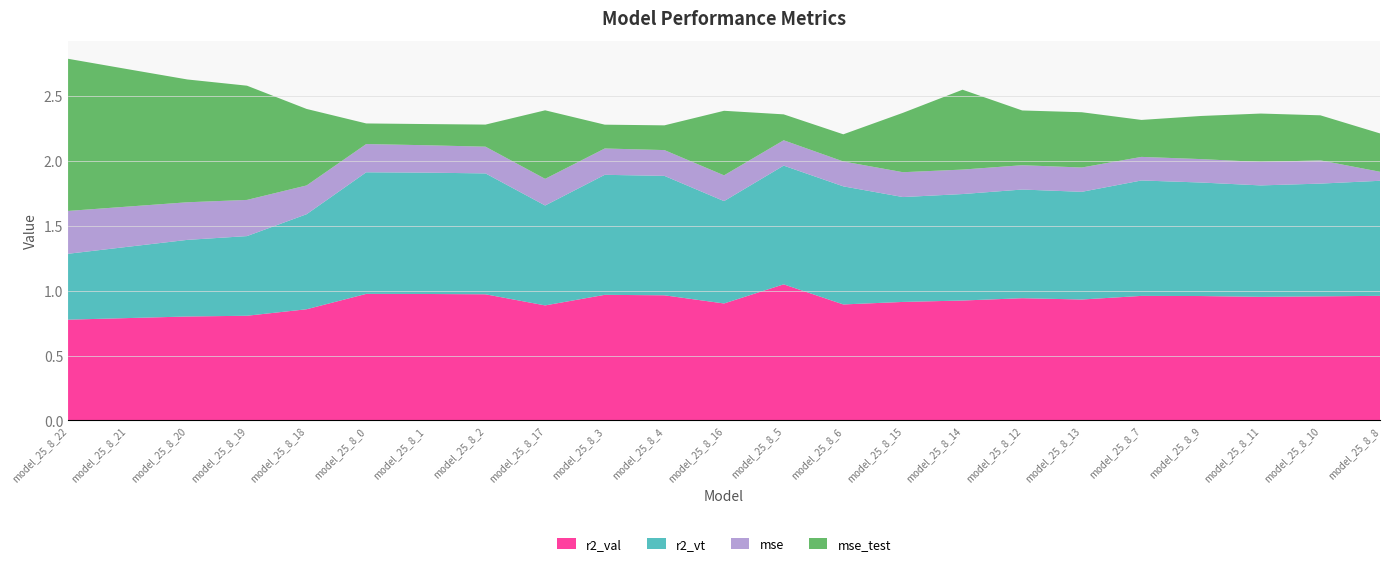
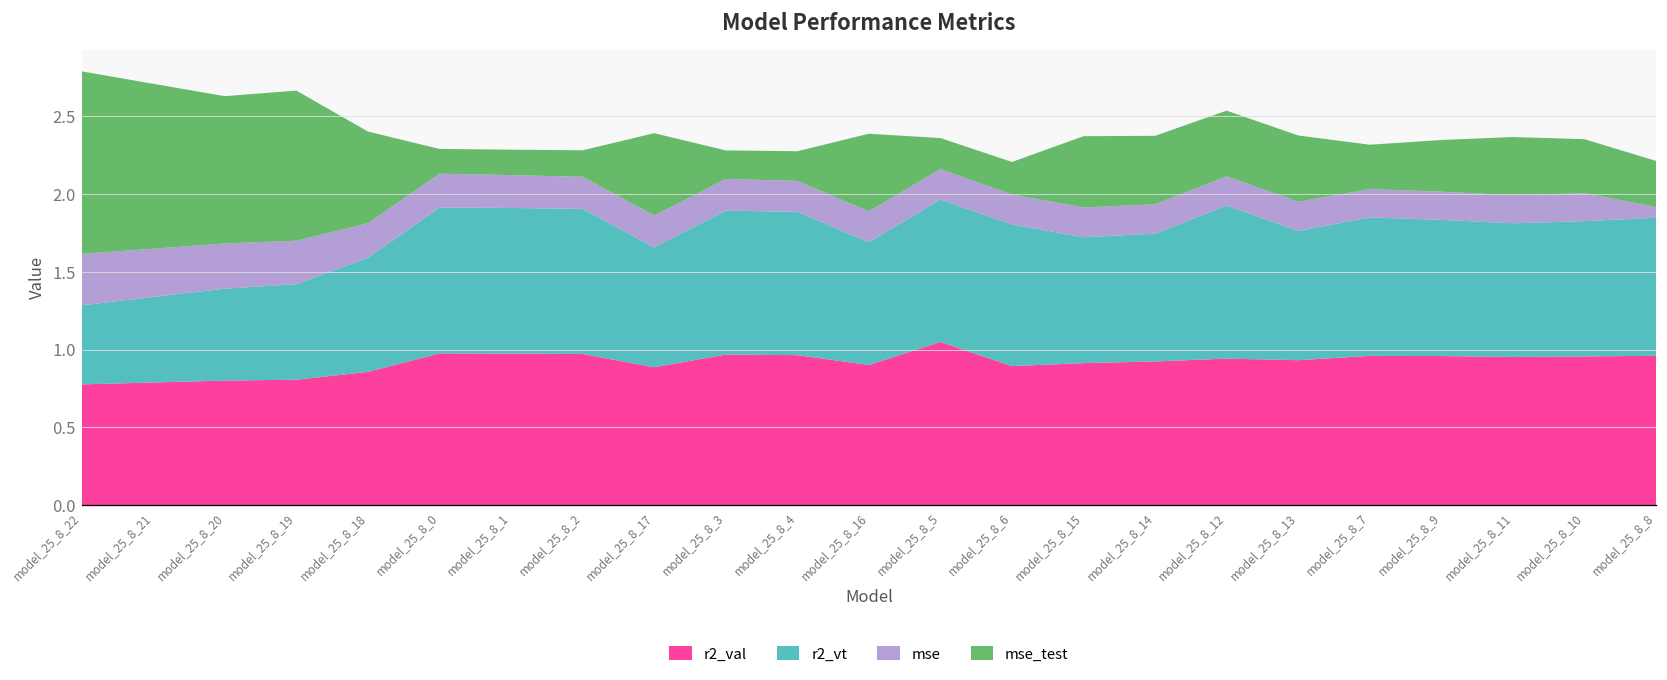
  {
    "r2_val": {
      "model_25_8_22": 0.78,
      "model_25_8_21": 0.79,
      "model_25_8_20": 0.80,
      "model_25_8_19": 0.81,
      "model_25_8_18": 0.86,
      "model_25_8_0": 0.98,
      "model_25_8_1": 0.97,
      "model_25_8_2": 0.97,
      "model_25_8_17": 0.89,
      "model_25_8_3": 0.97,
      "model_25_8_4": 0.96,
      "model_25_8_16": 0.90,
      "model_25_8_5": 1.05,
      "model_25_8_6": 0.89,
      "model_25_8_15": 0.91,
      "model_25_8_14": 0.92,
      "model_25_8_12": 0.94,
      "model_25_8_13": 0.93,
      "model_25_8_7": 0.96,
      "model_25_8_9": 0.96,
      "model_25_8_11": 0.95,
      "model_25_8_10": 0.96,
      "model_25_8_8": 0.96
    },
    "r2_vt": {
      "model_25_8_22": 0.51,
      "model_25_8_21": 0.55,
      "model_25_8_20": 0.59,
      "model_25_8_19": 0.61,
      "model_25_8_18": 0.73,
      "model_25_8_0": 0.94,
      "model_25_8_1": 0.94,
      "model_25_8_2": 0.93,
      "model_25_8_17": 0.77,
      "model_25_8_3": 0.92,
      "model_25_8_4": 0.92,
      "model_25_8_16": 0.79,
      "model_25_8_5": 0.91,
      "model_25_8_6": 0.91,
      "model_25_8_15": 0.81,
      "model_25_8_14": 0.82,
-     "model_25_8_12": 0.84,
+     "model_25_8_12": 0.98,
      "model_25_8_13": 0.83,
      "model_25_8_7": 0.89,
      "model_25_8_9": 0.87,
      "model_25_8_11": 0.86,
      "model_25_8_10": 0.87,
      "model_25_8_8": 0.89
    },
    "mse": {
      "model_25_8_22": 0.33,
      "model_25_8_21": 0.31,
      "model_25_8_20": 0.29,
      "model_25_8_19": 0.28,
      "model_25_8_18": 0.22,
      "model_25_8_0": 0.22,
      "model_25_8_1": 0.21,
      "model_25_8_2": 0.21,
      "model_25_8_17": 0.21,
      "model_25_8_3": 0.20,
      "model_25_8_4": 0.20,
      "model_25_8_16": 0.20,
      "model_25_8_5": 0.20,
      "model_25_8_6": 0.19,
      "model_25_8_15": 0.19,
      "model_25_8_14": 0.19,
      "model_25_8_12": 0.19,
      "model_25_8_13": 0.19,
      "model_25_8_7": 0.18,
      "model_25_8_9": 0.18,
      "model_25_8_11": 0.18,
      "model_25_8_10": 0.18,
      "model_25_8_8": 0.07
    },
    "mse_test": {
      "model_25_8_22": 1.17,
      "model_25_8_21": 1.06,
      "model_25_8_20": 0.95,
-     "model_25_8_19": 0.88,
+     "model_25_8_19": 0.96,
      "model_25_8_18": 0.59,
      "model_25_8_0": 0.16,
      "model_25_8_1": 0.16,
      "model_25_8_2": 0.17,
      "model_25_8_17": 0.53,
      "model_25_8_3": 0.18,
      "model_25_8_4": 0.19,
      "model_25_8_16": 0.50,
      "model_25_8_5": 0.20,
      "model_25_8_6": 0.21,
      "model_25_8_15": 0.46,
-     "model_25_8_14": 0.62,
+     "model_25_8_14": 0.44,
      "model_25_8_12": 0.42,
      "model_25_8_13": 0.43,
      "model_25_8_7": 0.28,
      "model_25_8_9": 0.33,
      "model_25_8_11": 0.37,
      "model_25_8_10": 0.35,
      "model_25_8_8": 0.30
    }
  }
